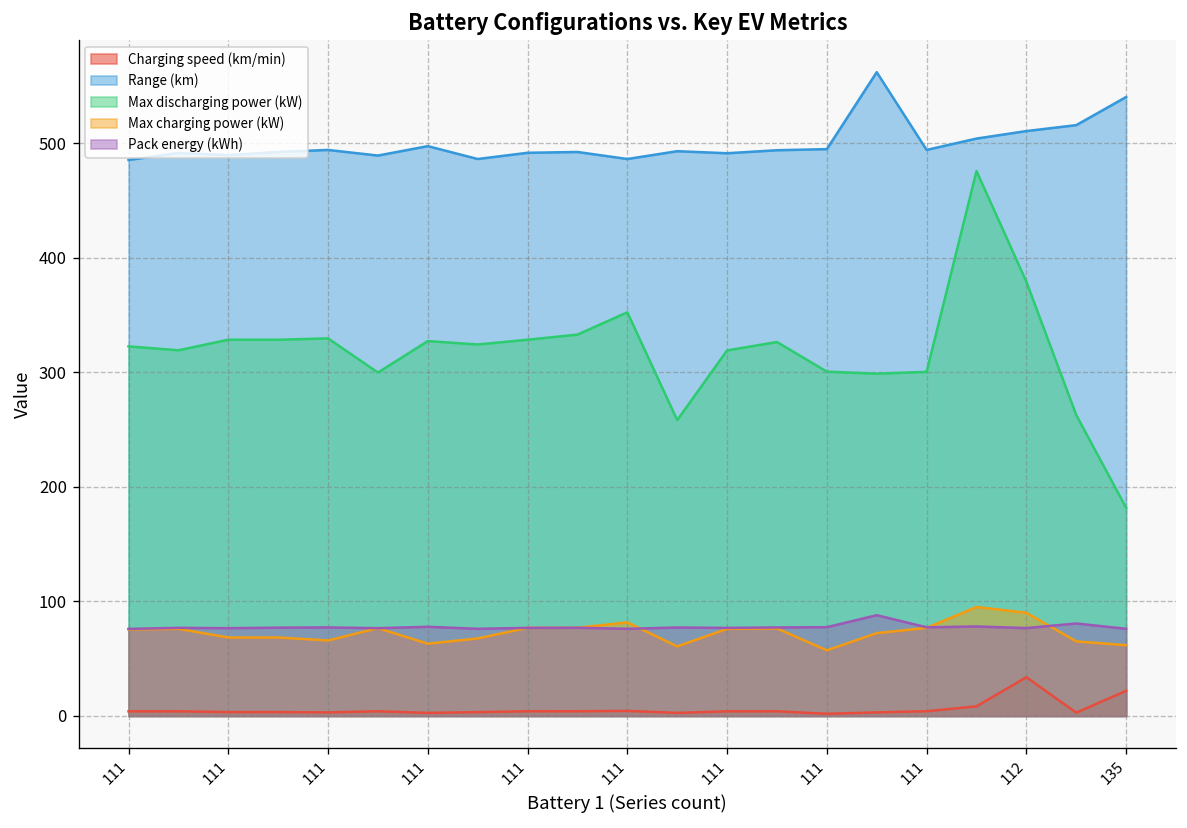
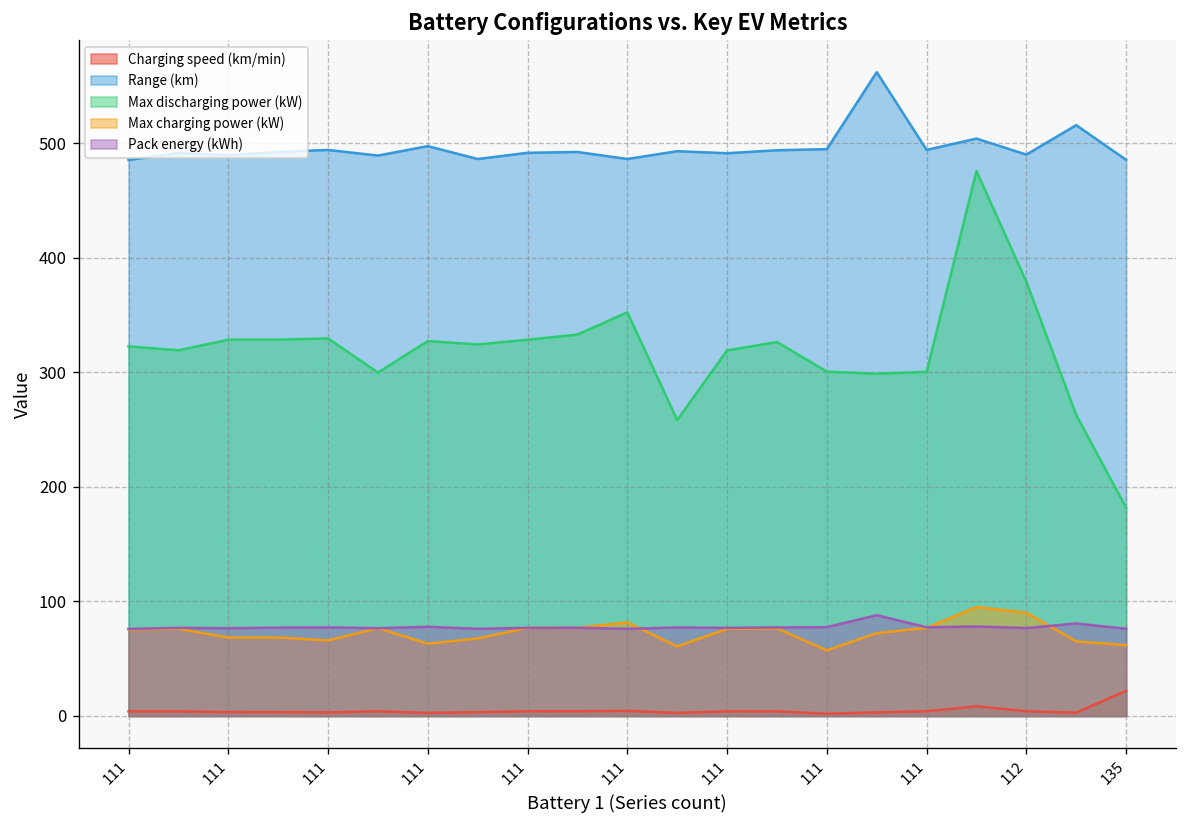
  {
    "Charging speed (km/min)": {
-     "112": 30,
+     "112": 0,
      "135": 20
    },
    "Range (km)": {
-     "112": 510,
-     "135": 540
+     "112": 490,
+     "135": 490
    },
    "Max discharging power (kW)": {
      "112": 380,
      "135": 180
    },
    "Max charging power (kW)": {
      "112": 90,
      "135": 60
    },
    "Pack energy (kWh)": {
      "112": 80,
      "135": 80
    }
  }
